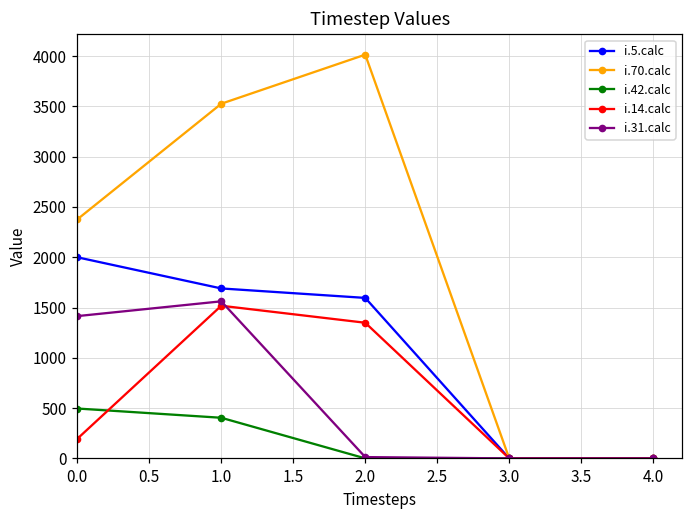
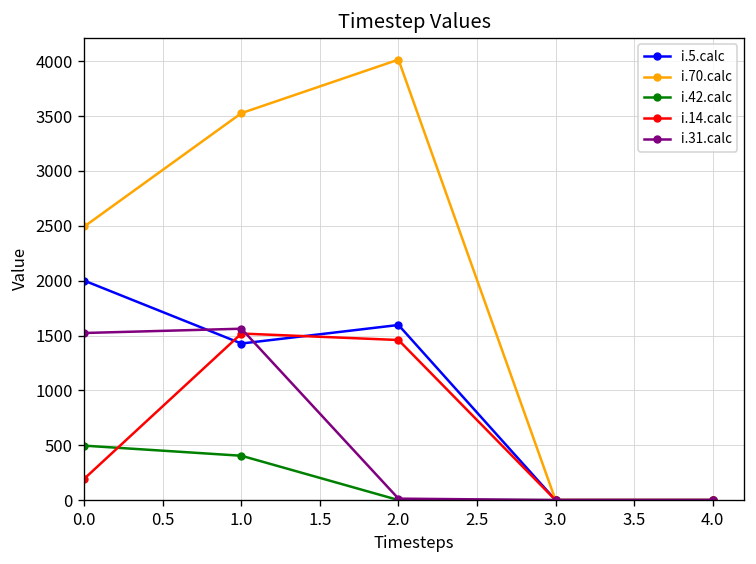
  {
    "i.5.calc": {
      "0.0": 2000,
-     "1.0": 1700,
+     "1.0": 1400,
      "2.0": 1600
    },
    "i.70.calc": {
-     "0.0": 2400,
+     "0.0": 2500,
      "1.0": 3500,
      "2.0": 4000
    },
    "i.42.calc": {
      "0.0": 500,
      "1.0": 400
    },
    "i.14.calc": {
      "0.0": 200,
      "1.0": 1500,
-     "2.0": 1300
+     "2.0": 1500
    },
    "i.31.calc": {
-     "0.0": 1400,
+     "0.0": 1500,
      "1.0": 1600
    }
  }
